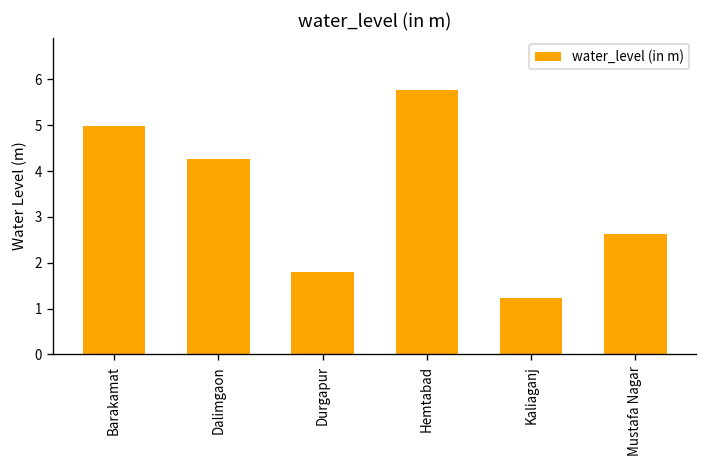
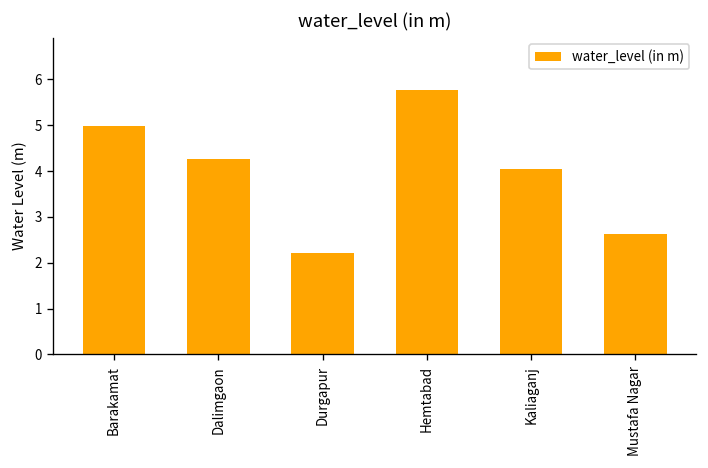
  {
    "Barakamat": 5.0,
    "Dalimgaon": 4.3,
-   "Durgapur": 1.8,
+   "Durgapur": 2.2,
    "Hemtabad": 5.8,
-   "Kaliaganj": 1.2,
+   "Kaliaganj": 4.1,
    "Mustafa Nagar": 2.6
  }
